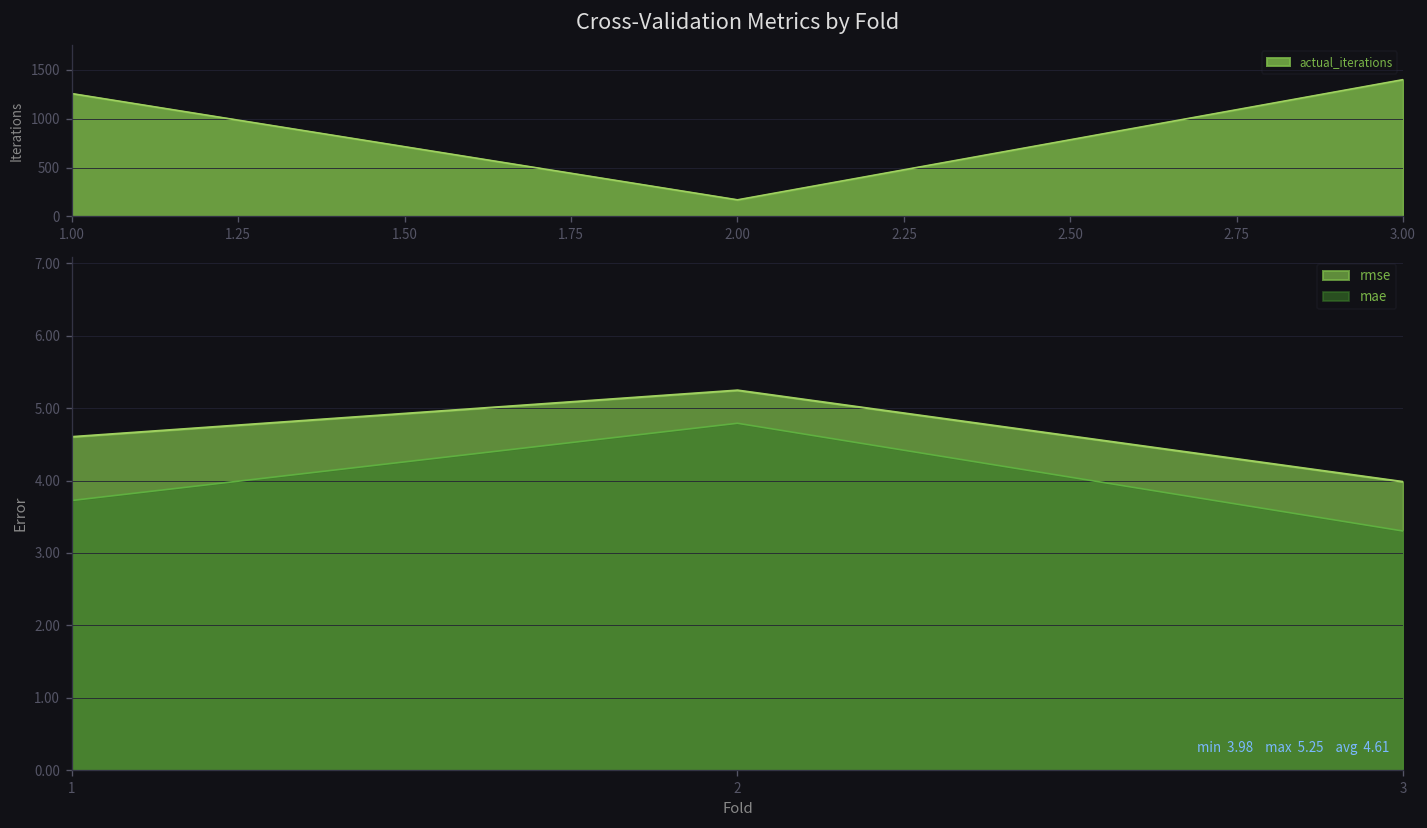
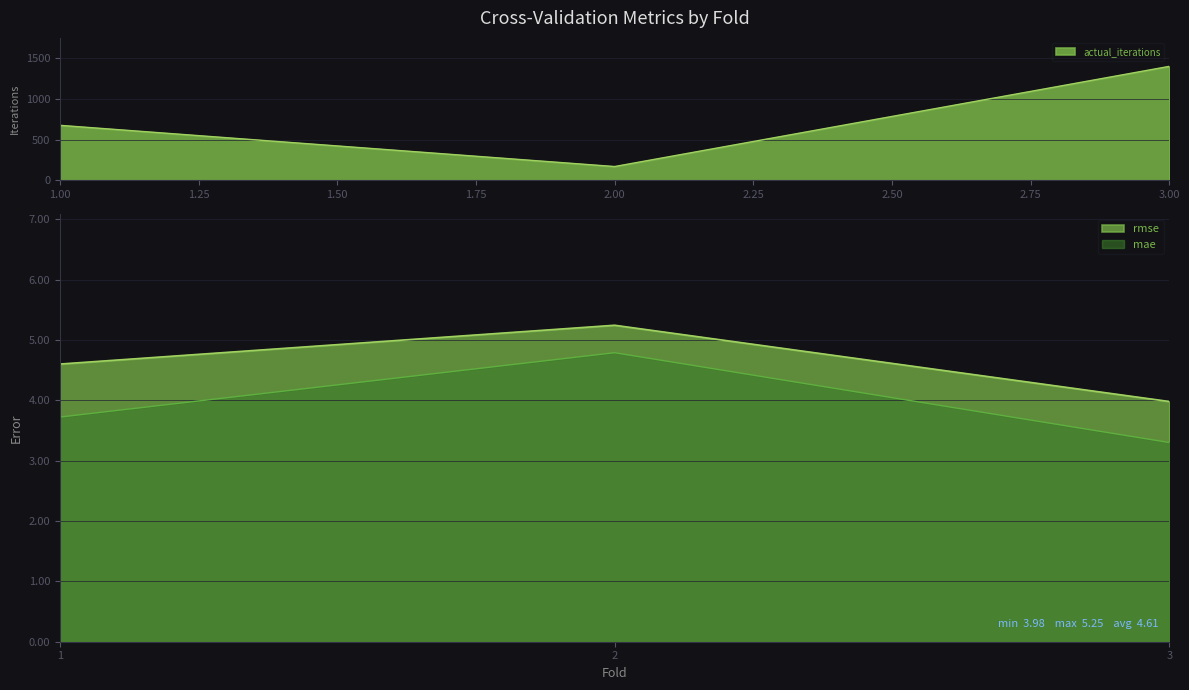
  {
    "Cross-Validation Metrics by Fold": {
-     "1.00": 1300,
+     "1.00": 700,
      "2.00": 200,
      "3.00": 1400
    }
  }
